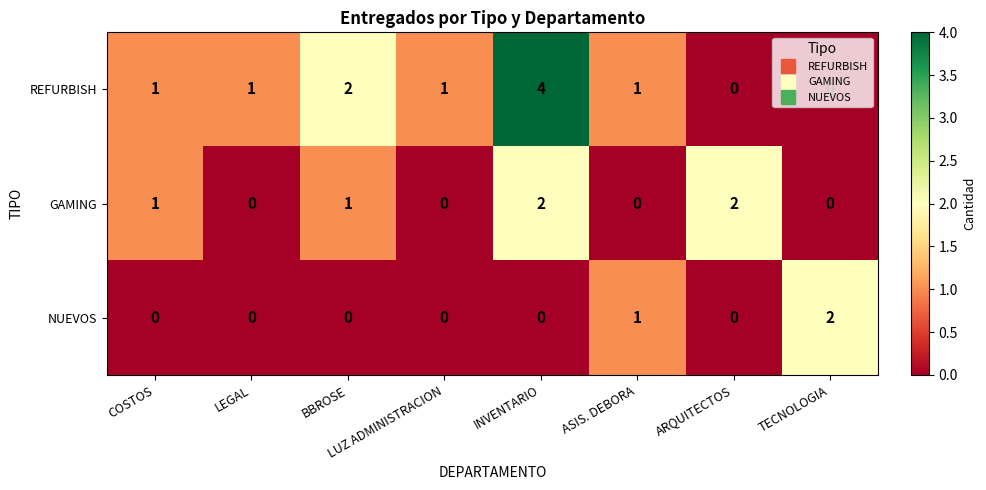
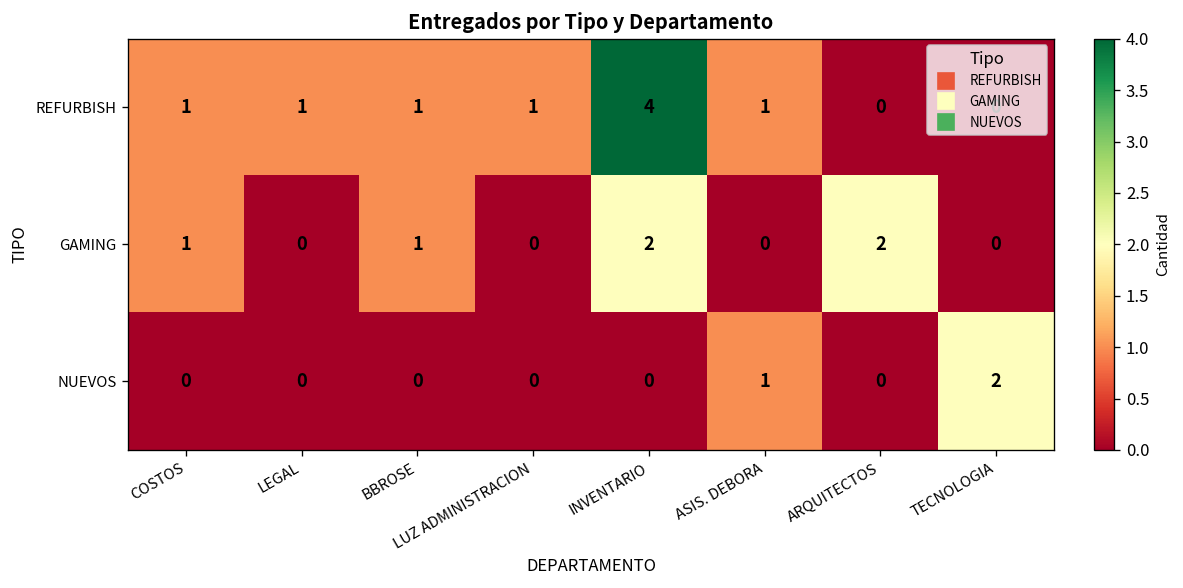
  {
    "REFURBISH": {
      "COSTOS": 1,
      "LEGAL": 1,
-     "BBROSE": 2,
+     "BBROSE": 1,
      "LUZ ADMINISTRACION": 1,
      "INVENTARIO": 4,
      "ASIS. DEBORA": 1,
      "ARQUITECTOS": 0
    },
    "GAMING": {
      "COSTOS": 1,
      "LEGAL": 0,
      "BBROSE": 1,
      "LUZ ADMINISTRACION": 0,
      "INVENTARIO": 2,
      "ASIS. DEBORA": 0,
      "ARQUITECTOS": 2,
      "TECNOLOGIA": 0
    },
    "NUEVOS": {
      "COSTOS": 0,
      "LEGAL": 0,
      "BBROSE": 0,
      "LUZ ADMINISTRACION": 0,
      "INVENTARIO": 0,
      "ASIS. DEBORA": 1,
      "ARQUITECTOS": 0,
      "TECNOLOGIA": 2
    }
  }
